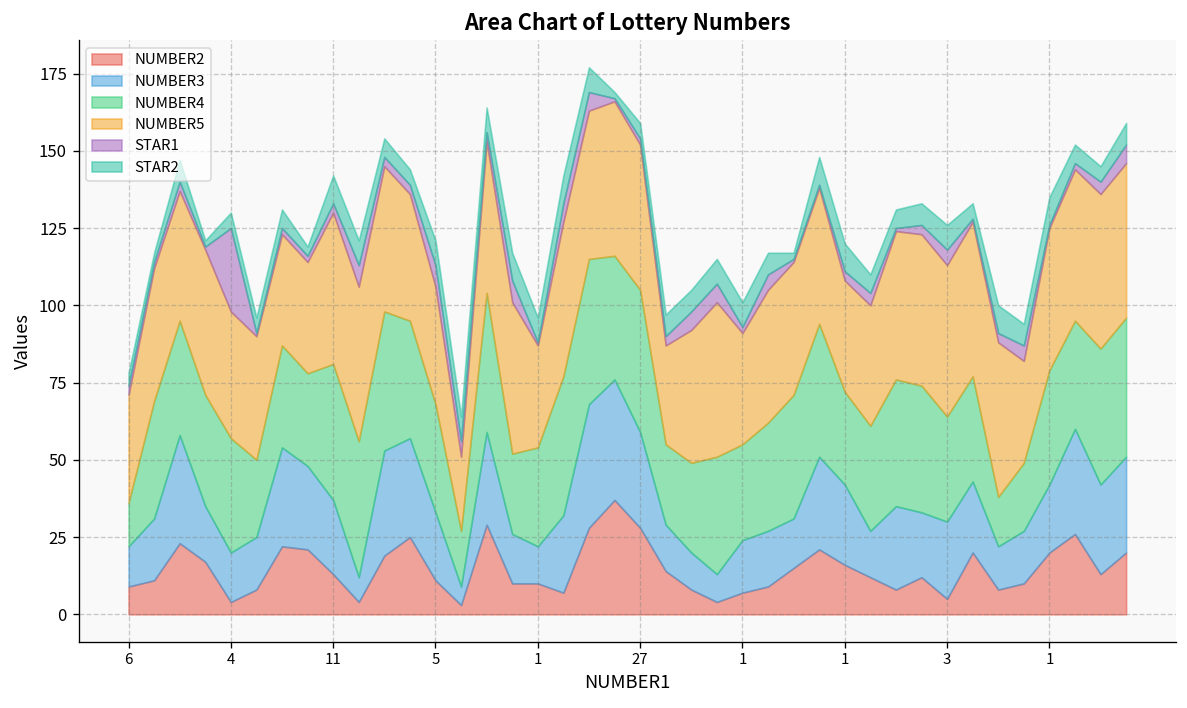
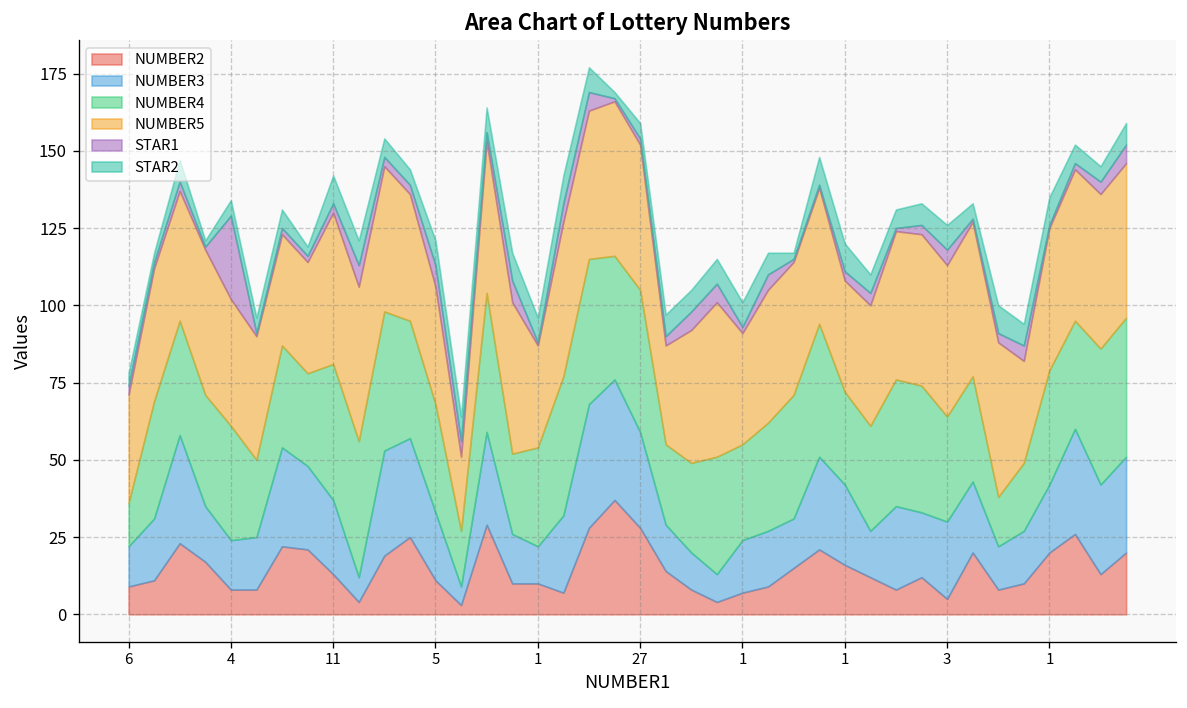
  {
    "NUMBER2": {
-     "4": 4
+     "4": 8
    },
    "NUMBER5": {
      "4": 41
    },
    "STAR1": {
      "4": 27
    }
  }
